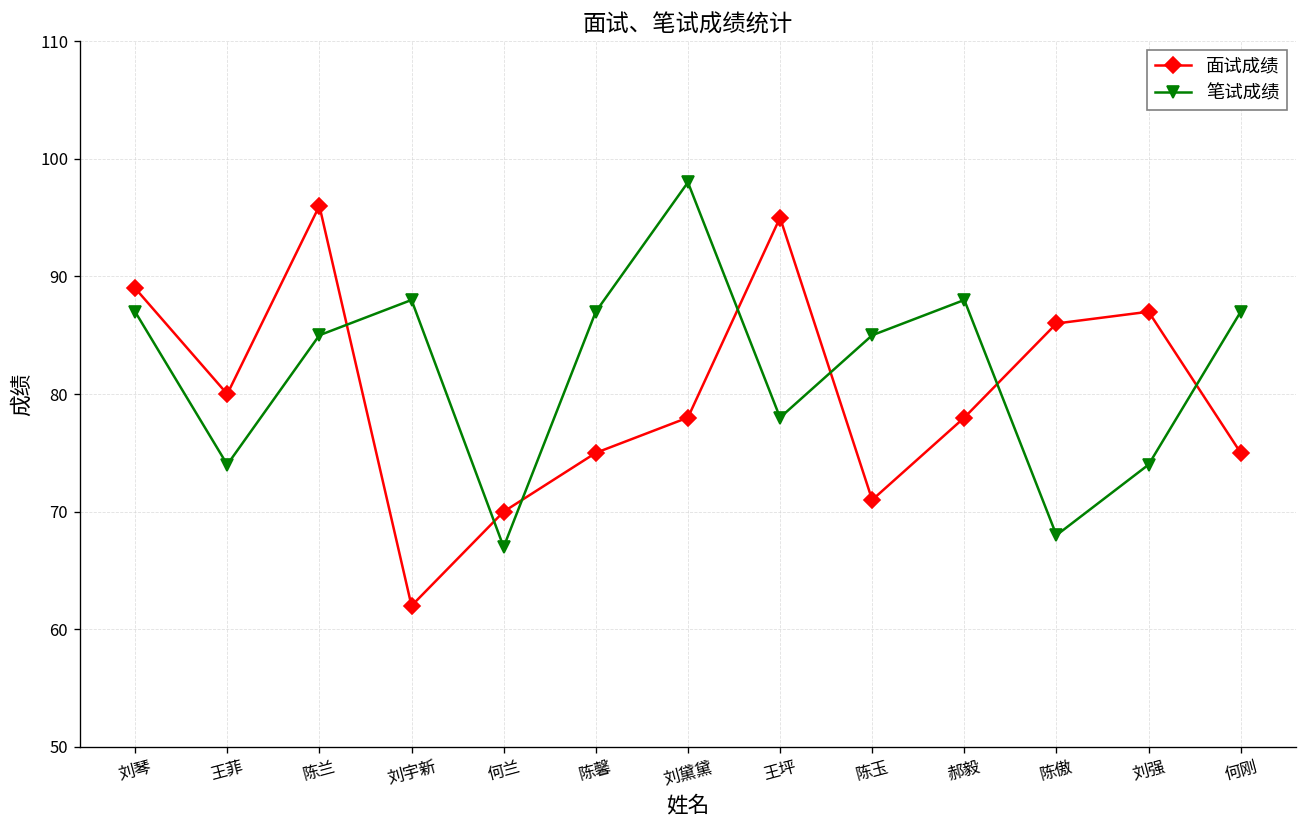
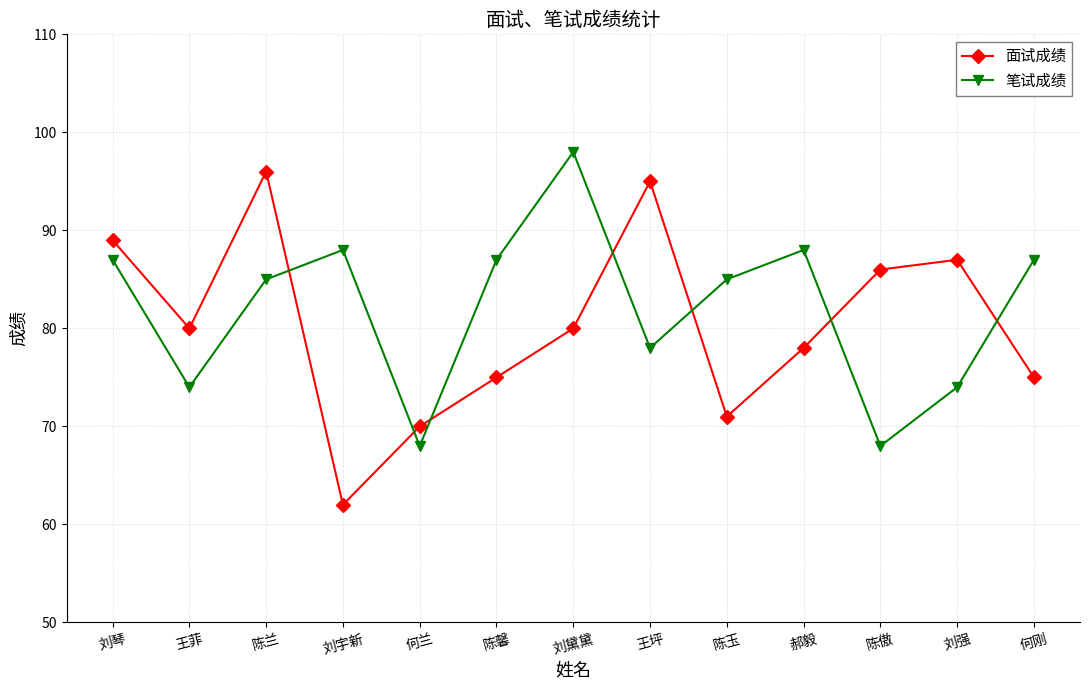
  {
    "面试成绩": {
      "刘琴": 89,
      "王菲": 80,
      "陈兰": 96,
      "刘宇新": 62,
      "何兰": 70,
      "陈馨": 75,
-     "刘黛黛": 78,
+     "刘黛黛": 80,
      "王坪": 95,
      "陈玉": 71,
      "郝毅": 78,
      "陈傲": 86,
      "刘强": 87,
      "何刚": 75
    },
    "笔试成绩": {
      "刘琴": 87,
      "王菲": 74,
      "陈兰": 85,
      "刘宇新": 88,
-     "何兰": 67,
+     "何兰": 68,
      "陈馨": 87,
      "刘黛黛": 98,
      "王坪": 78,
      "陈玉": 85,
      "郝毅": 88,
      "陈傲": 68,
      "刘强": 74,
      "何刚": 87
    }
  }
